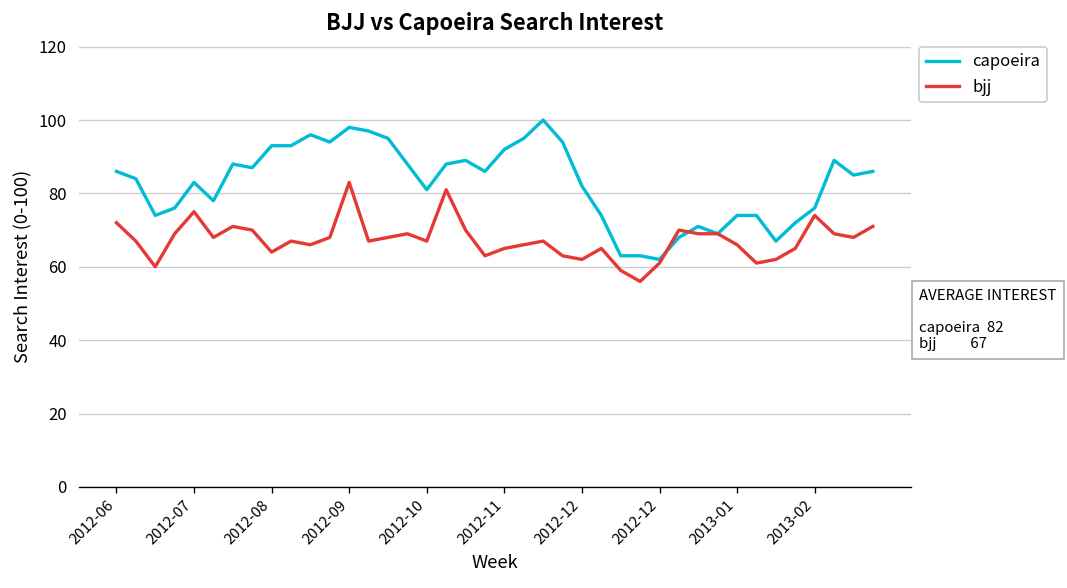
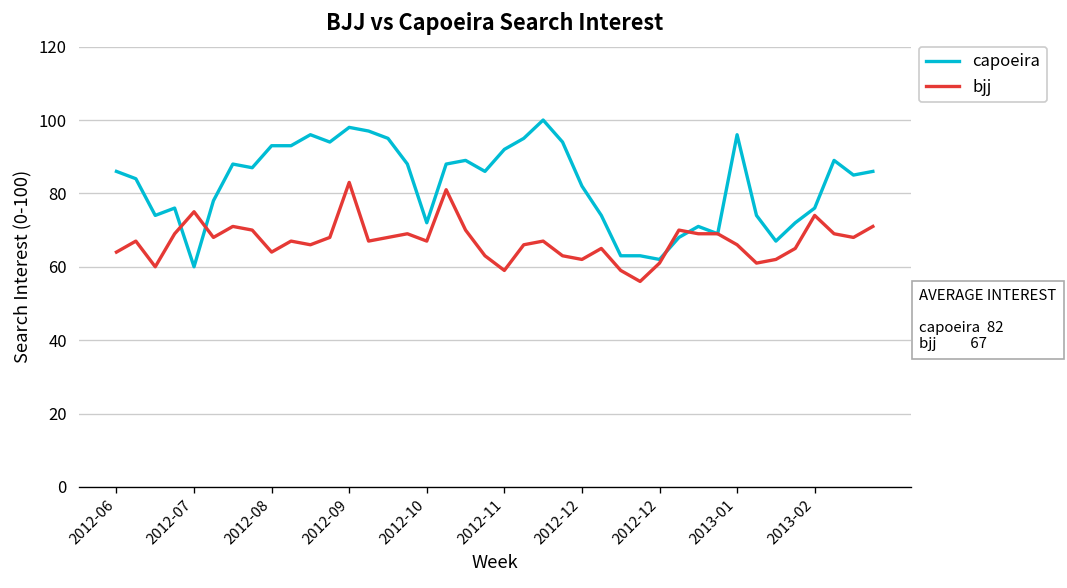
  {
    "capoeira": {
      "2012-06": 86,
-     "2012-07": 83,
+     "2012-07": 60,
      "2012-08": 93,
      "2012-09": 98,
-     "2012-10": 81,
+     "2012-10": 72,
      "2012-11": 92,
-     "2013-01": 74,
+     "2013-01": 96,
      "2013-02": 76
    },
    "bjj": {
-     "2012-06": 72,
+     "2012-06": 64,
      "2012-07": 75,
      "2012-08": 64,
      "2012-09": 83,
      "2012-10": 67,
-     "2012-11": 65,
+     "2012-11": 59,
      "2013-01": 66,
      "2013-02": 74
    }
  }
